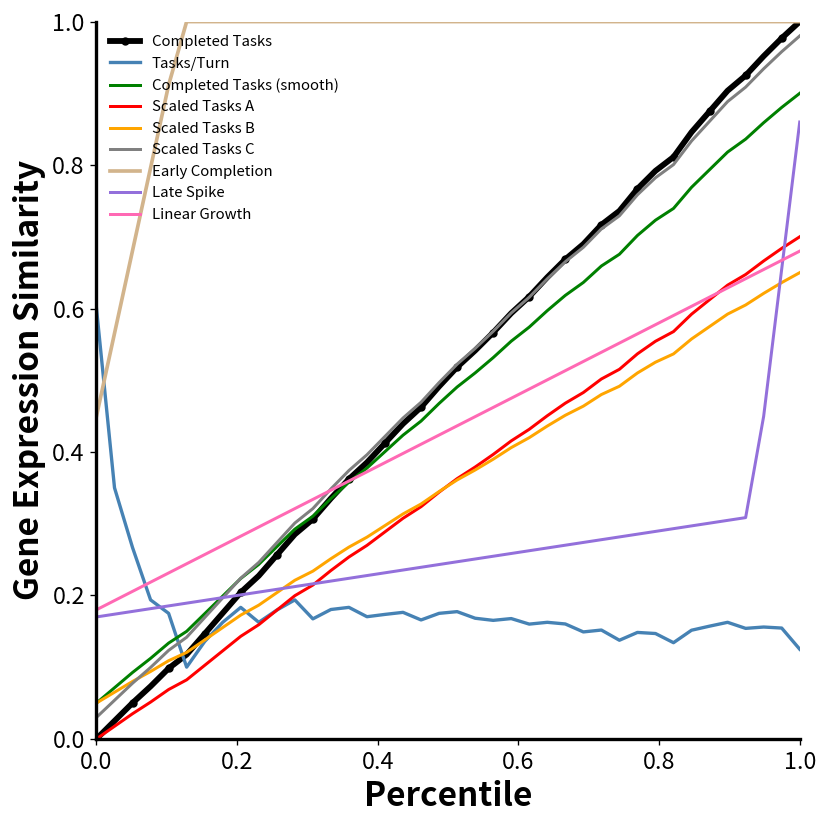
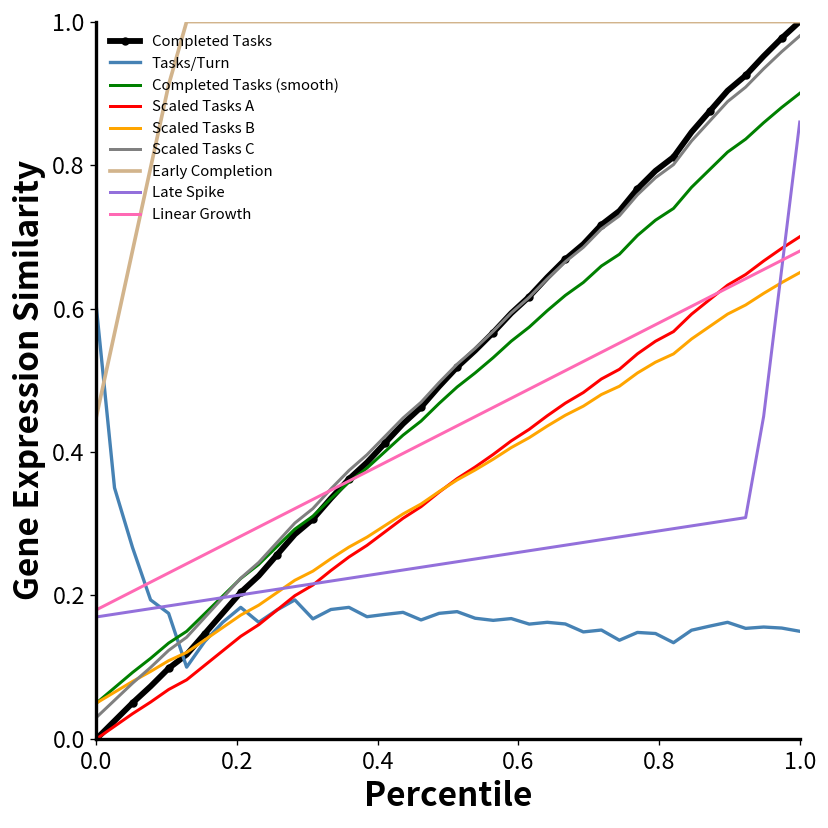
  {
    "Tasks/Turn": {
      "0.0": 0.60,
-     "1.0": 0.13
+     "1.0": 0.15
    },
    "Completed Tasks (smooth)": {
      "1.0": 0.90
    },
    "Scaled Tasks A": {
      "1.0": 0.70
    },
    "Scaled Tasks B": {
      "1.0": 0.65
    },
    "Scaled Tasks C": {
      "0.0": 0.03,
      "1.0": 0.98
    },
    "Early Completion": {
      "0.0": 0.45
    },
    "Late Spike": {
      "0.0": 0.17,
      "1.0": 0.86
    },
    "Linear Growth": {
      "0.0": 0.18,
      "1.0": 0.68
    }
  }
